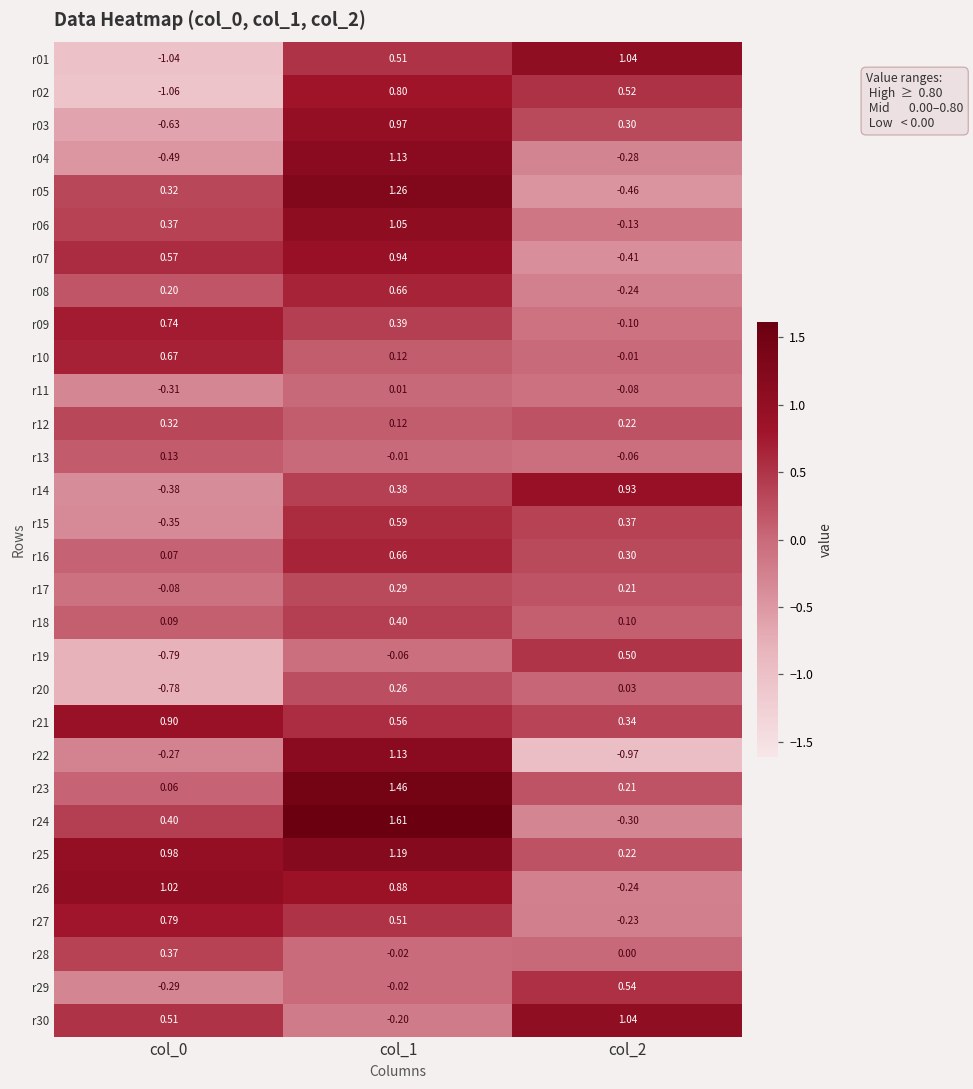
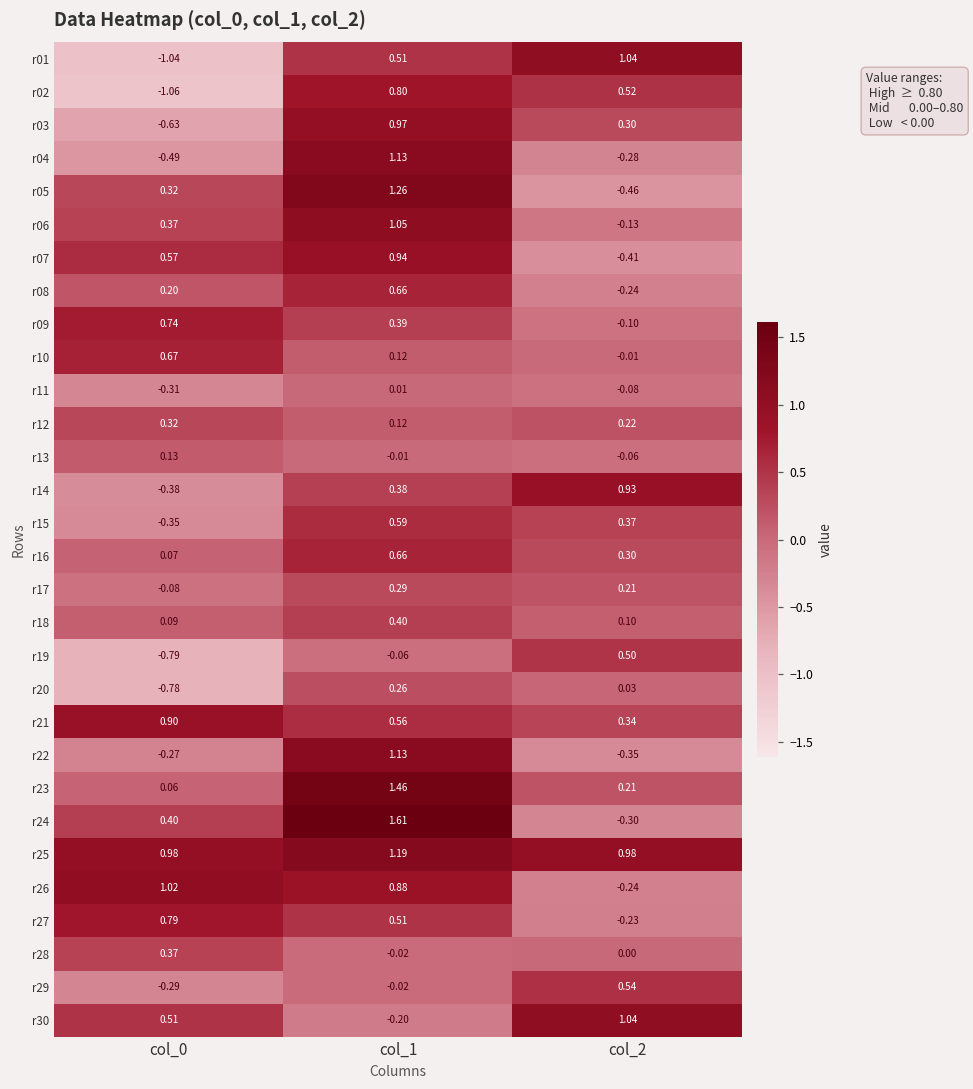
  {
    "r01": {
      "col_0": -1.04,
      "col_1": 0.51,
      "col_2": 1.04
    },
    "r02": {
      "col_0": -1.06,
      "col_1": 0.80,
      "col_2": 0.52
    },
    "r03": {
      "col_0": -0.63,
      "col_1": 0.97,
      "col_2": 0.30
    },
    "r04": {
      "col_0": -0.49,
      "col_1": 1.13,
      "col_2": -0.28
    },
    "r05": {
      "col_0": 0.32,
      "col_1": 1.26,
      "col_2": -0.46
    },
    "r06": {
      "col_0": 0.37,
      "col_1": 1.05,
      "col_2": -0.13
    },
    "r07": {
      "col_0": 0.57,
      "col_1": 0.94,
      "col_2": -0.41
    },
    "r08": {
      "col_0": 0.20,
      "col_1": 0.66,
      "col_2": -0.24
    },
    "r09": {
      "col_0": 0.74,
      "col_1": 0.39,
      "col_2": -0.10
    },
    "r10": {
      "col_0": 0.67,
      "col_1": 0.12,
      "col_2": -0.01
    },
    "r11": {
      "col_0": -0.31,
      "col_1": 0.01,
      "col_2": -0.08
    },
    "r12": {
      "col_0": 0.32,
      "col_1": 0.12,
      "col_2": 0.22
    },
    "r13": {
      "col_0": 0.13,
      "col_1": -0.01,
      "col_2": -0.06
    },
    "r14": {
      "col_0": -0.38,
      "col_1": 0.38,
      "col_2": 0.93
    },
    "r15": {
      "col_0": -0.35,
      "col_1": 0.59,
      "col_2": 0.37
    },
    "r16": {
      "col_0": 0.07,
      "col_1": 0.66,
      "col_2": 0.30
    },
    "r17": {
      "col_0": -0.08,
      "col_1": 0.29,
      "col_2": 0.21
    },
    "r18": {
      "col_0": 0.09,
      "col_1": 0.40,
      "col_2": 0.10
    },
    "r19": {
      "col_0": -0.79,
      "col_1": -0.06,
      "col_2": 0.50
    },
    "r20": {
      "col_0": -0.78,
      "col_1": 0.26,
      "col_2": 0.03
    },
    "r21": {
      "col_0": 0.90,
      "col_1": 0.56,
      "col_2": 0.34
    },
    "r22": {
      "col_0": -0.27,
      "col_1": 1.13,
-     "col_2": -0.97
+     "col_2": -0.35
    },
    "r23": {
      "col_0": 0.06,
      "col_1": 1.46,
      "col_2": 0.21
    },
    "r24": {
      "col_0": 0.40,
      "col_1": 1.61,
      "col_2": -0.30
    },
    "r25": {
      "col_0": 0.98,
      "col_1": 1.19,
-     "col_2": 0.22
+     "col_2": 0.98
    },
    "r26": {
      "col_0": 1.02,
      "col_1": 0.88,
      "col_2": -0.24
    },
    "r27": {
      "col_0": 0.79,
      "col_1": 0.51,
      "col_2": -0.23
    },
    "r28": {
      "col_0": 0.37,
      "col_1": -0.02,
      "col_2": 0.00
    },
    "r29": {
      "col_0": -0.29,
      "col_1": -0.02,
      "col_2": 0.54
    },
    "r30": {
      "col_0": 0.51,
      "col_1": -0.20,
      "col_2": 1.04
    }
  }
